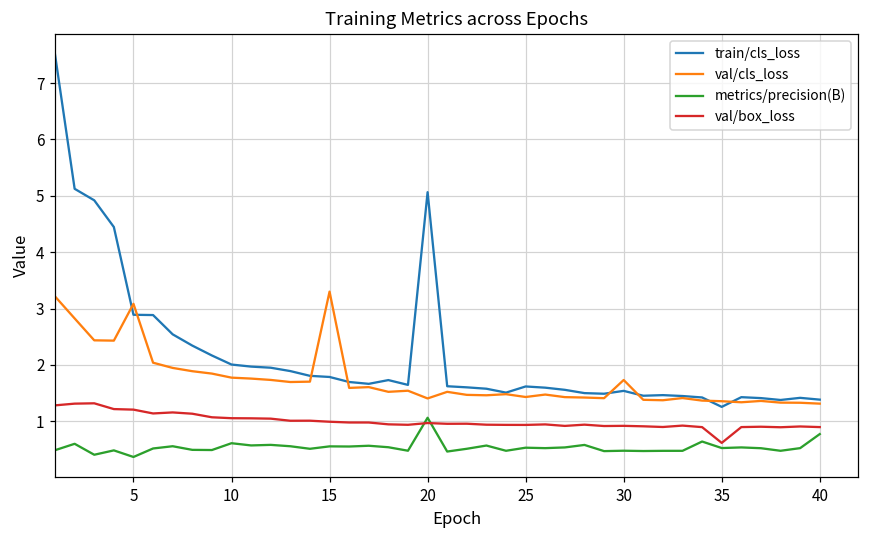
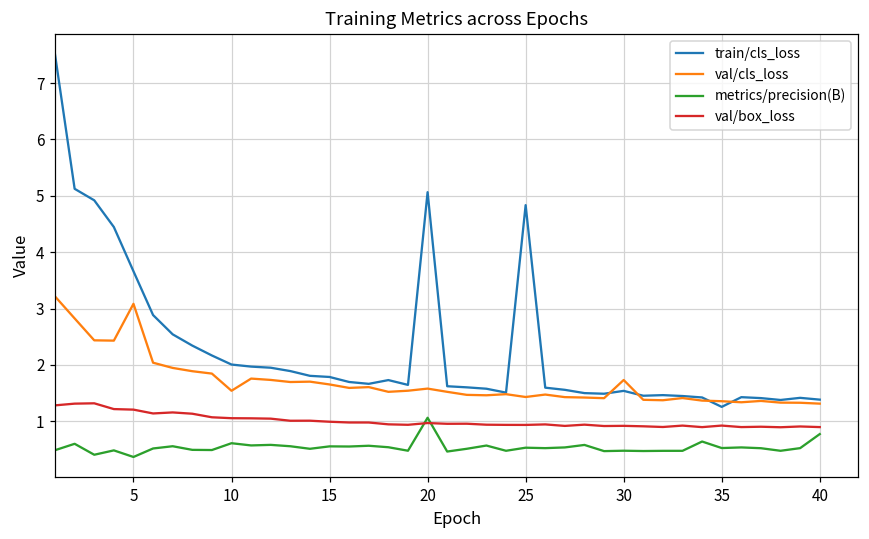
  {
    "train/cls_loss": {
-     "5": 2.9,
+     "5": 3.7,
      "10": 2.0,
      "15": 1.8,
      "20": 5.1,
-     "25": 1.6,
+     "25": 4.8,
      "30": 1.5,
      "35": 1.3,
      "40": 1.4
    },
    "val/cls_loss": {
      "5": 3.1,
-     "10": 1.8,
-     "15": 3.3,
-     "20": 1.4,
+     "10": 1.5,
+     "15": 1.7,
+     "20": 1.6,
      "25": 1.4,
      "30": 1.7,
      "35": 1.4,
      "40": 1.3
    },
    "metrics/precision(B)": {
      "5": 0.4,
      "10": 0.6,
      "15": 0.6,
      "20": 1.1,
      "25": 0.5,
      "30": 0.5,
      "35": 0.5,
      "40": 0.8
    },
    "val/box_loss": {
      "5": 1.2,
      "10": 1.1,
      "15": 1.0,
      "20": 1.0,
      "25": 0.9,
      "30": 0.9,
-     "35": 0.6,
+     "35": 0.9,
      "40": 0.9
    }
  }
